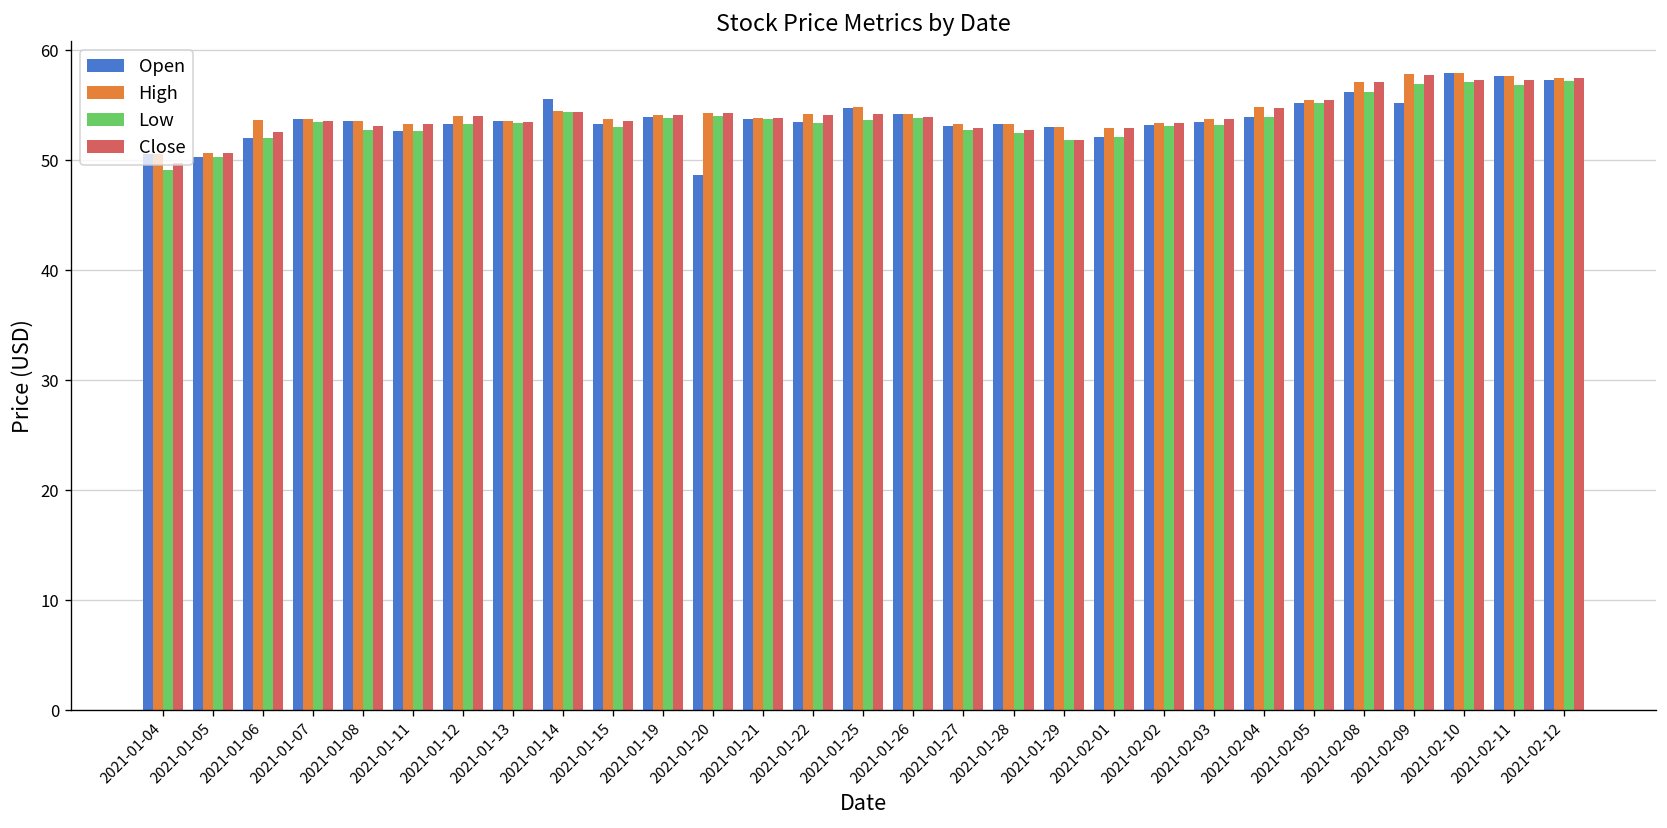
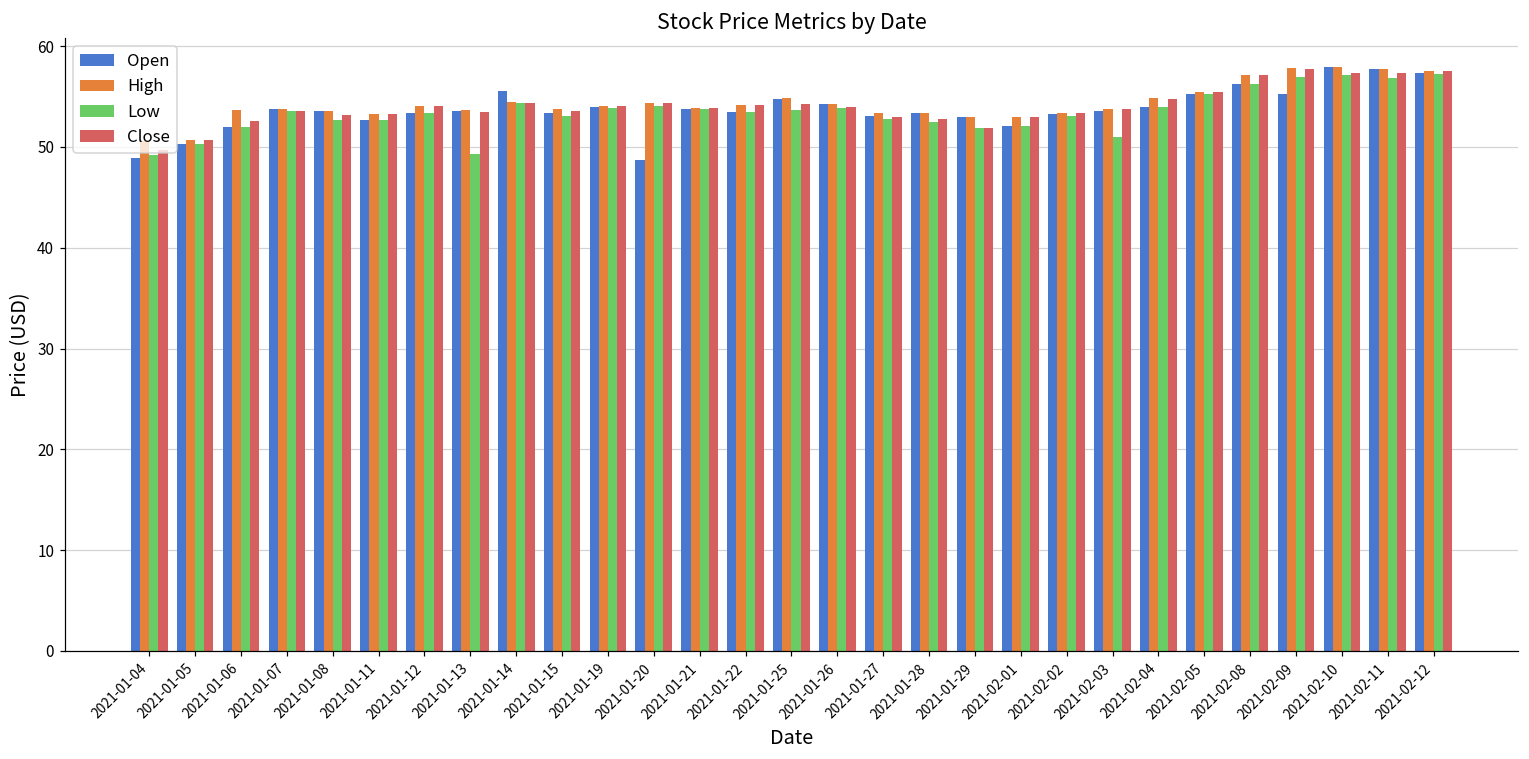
  {
    "Open": {
-     "2021-01-04": 51,
+     "2021-01-04": 49,
      "2021-01-05": 50,
      "2021-01-06": 52,
      "2021-01-07": 54,
      "2021-01-08": 54,
      "2021-01-11": 53,
      "2021-01-12": 53,
      "2021-01-13": 54,
      "2021-01-14": 56,
      "2021-01-15": 53,
      "2021-01-19": 54,
      "2021-01-20": 49,
      "2021-01-21": 54,
      "2021-01-22": 53,
      "2021-01-25": 55,
      "2021-01-26": 54,
      "2021-01-27": 53,
      "2021-01-28": 53,
      "2021-01-29": 53,
      "2021-02-01": 52,
      "2021-02-02": 53,
      "2021-02-03": 54,
      "2021-02-04": 54,
      "2021-02-05": 55,
      "2021-02-08": 56,
      "2021-02-09": 55,
      "2021-02-10": 58,
      "2021-02-11": 58
    },
    "Low": {
      "2021-01-04": 49,
      "2021-01-05": 50,
      "2021-01-06": 52,
      "2021-01-07": 54,
      "2021-01-08": 53,
      "2021-01-11": 53,
      "2021-01-12": 53,
-     "2021-01-13": 53,
+     "2021-01-13": 49,
      "2021-01-14": 54,
      "2021-01-15": 53,
      "2021-01-19": 54,
      "2021-01-20": 54,
      "2021-01-21": 54,
      "2021-01-22": 53,
      "2021-01-25": 54,
      "2021-01-26": 54,
      "2021-01-27": 53,
      "2021-01-28": 52,
      "2021-01-29": 52,
      "2021-02-01": 52,
      "2021-02-02": 53,
-     "2021-02-03": 53,
+     "2021-02-03": 51,
      "2021-02-04": 54,
      "2021-02-05": 55,
      "2021-02-08": 56,
      "2021-02-09": 57,
      "2021-02-10": 57,
      "2021-02-11": 57
    }
  }
